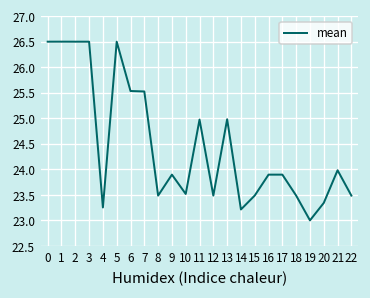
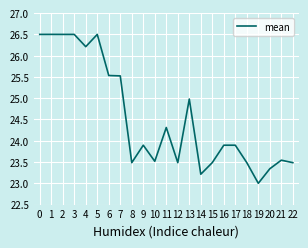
  {
    "0": 26.5,
    "1": 26.5,
    "2": 26.5,
    "3": 26.5,
-   "4": 23.3,
+   "4": 26.2,
    "5": 26.5,
    "6": 25.5,
    "7": 25.5,
    "8": 23.5,
    "9": 23.9,
    "10": 23.5,
-   "11": 25.0,
+   "11": 24.3,
    "12": 23.5,
    "13": 25.0,
    "14": 23.2,
    "15": 23.5,
    "16": 23.9,
    "17": 23.9,
    "18": 23.5,
    "19": 23.0,
    "20": 23.3,
-   "21": 24.0,
+   "21": 23.5,
    "22": 23.5
  }
